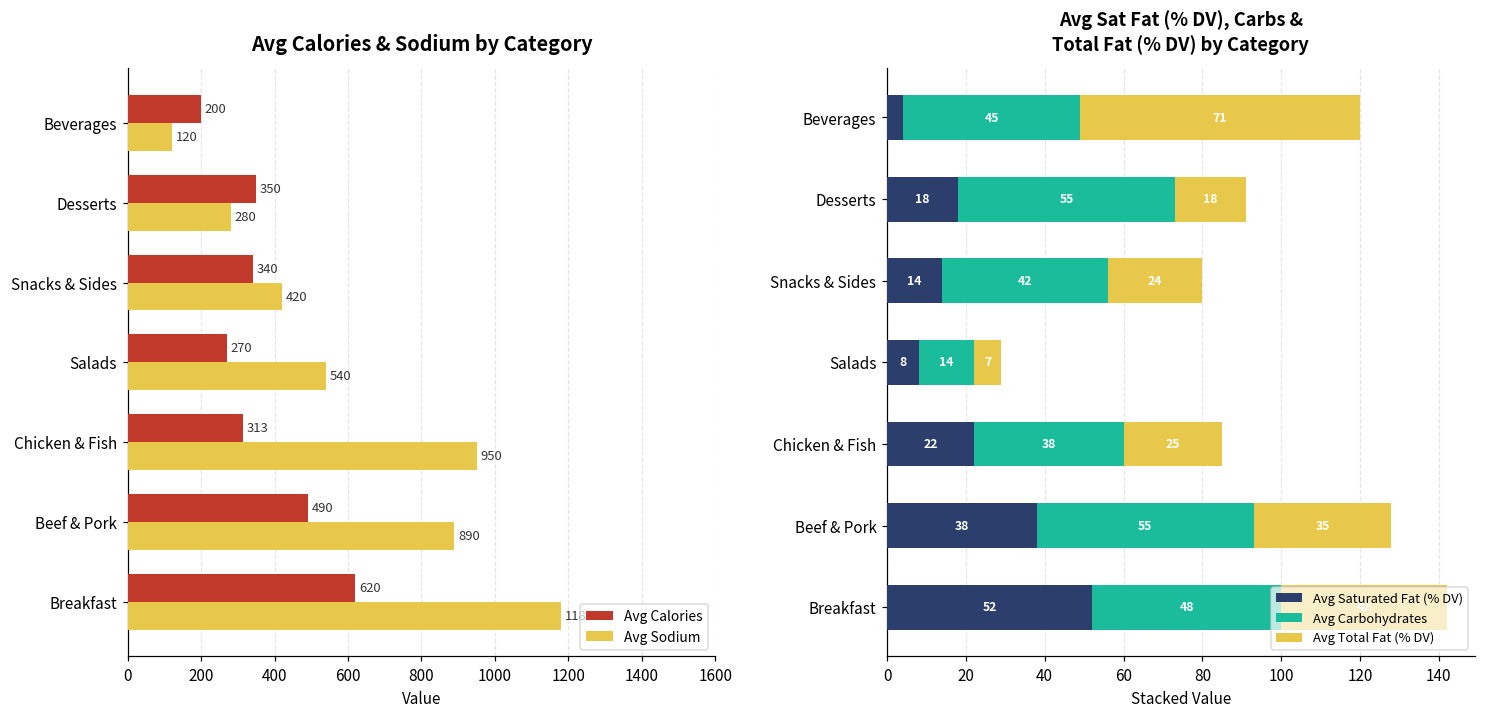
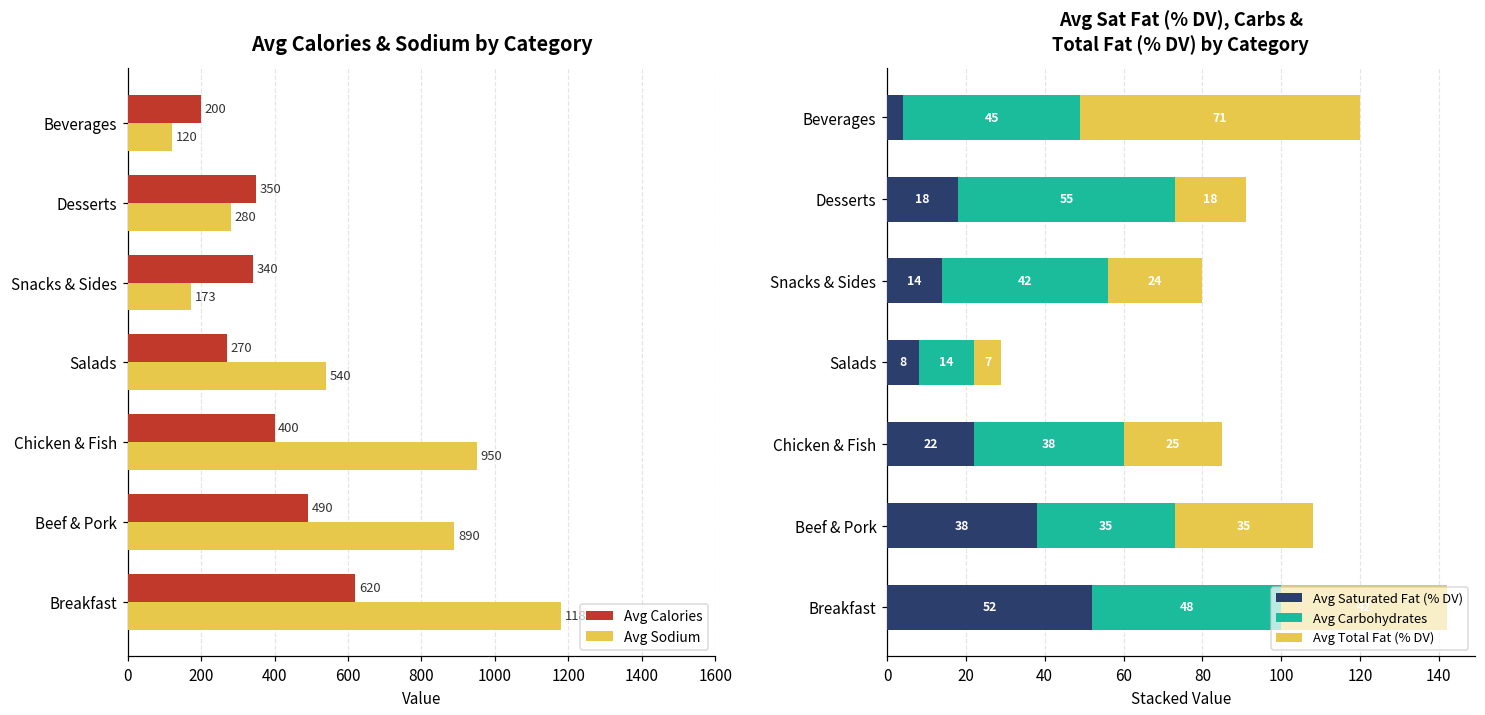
  {
    "Avg Calories & Sodium by Category": {
      "Avg Calories": {
        "Beverages": 200,
        "Desserts": 350,
        "Snacks & Sides": 340,
        "Salads": 270,
-       "Chicken & Fish": 313,
+       "Chicken & Fish": 400,
        "Beef & Pork": 490,
        "Breakfast": 620
      },
      "Avg Sodium": {
        "Beverages": 120,
        "Desserts": 280,
-       "Snacks & Sides": 420,
+       "Snacks & Sides": 173,
        "Salads": 540,
        "Chicken & Fish": 950,
        "Beef & Pork": 890
      }
    },
    "Avg Sat Fat (% DV), Carbs & Total Fat (% DV) by Category": {
      "Avg Saturated Fat (% DV)": {
        "Desserts": 18,
        "Snacks & Sides": 14,
        "Salads": 8,
        "Chicken & Fish": 22,
        "Beef & Pork": 38,
        "Breakfast": 52
      },
      "Avg Carbohydrates": {
        "Beverages": 45,
        "Desserts": 55,
        "Snacks & Sides": 42,
        "Salads": 14,
        "Chicken & Fish": 38,
-       "Beef & Pork": 55
+       "Beef & Pork": 35
      },
      "Avg Total Fat (% DV)": {
        "Beverages": 71,
        "Desserts": 18,
        "Snacks & Sides": 24,
        "Salads": 7,
        "Chicken & Fish": 25,
        "Beef & Pork": 35
      }
    }
  }
